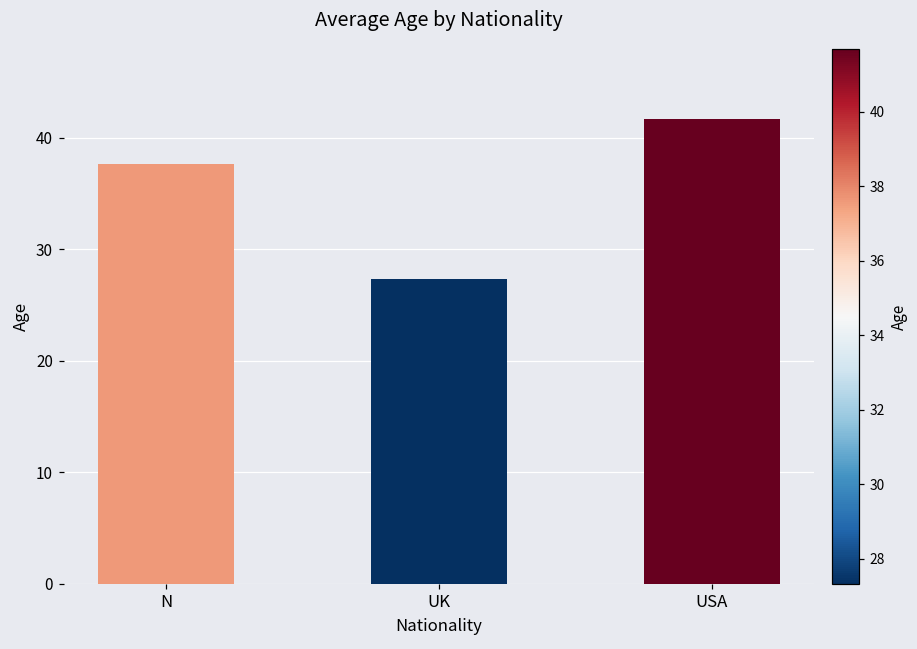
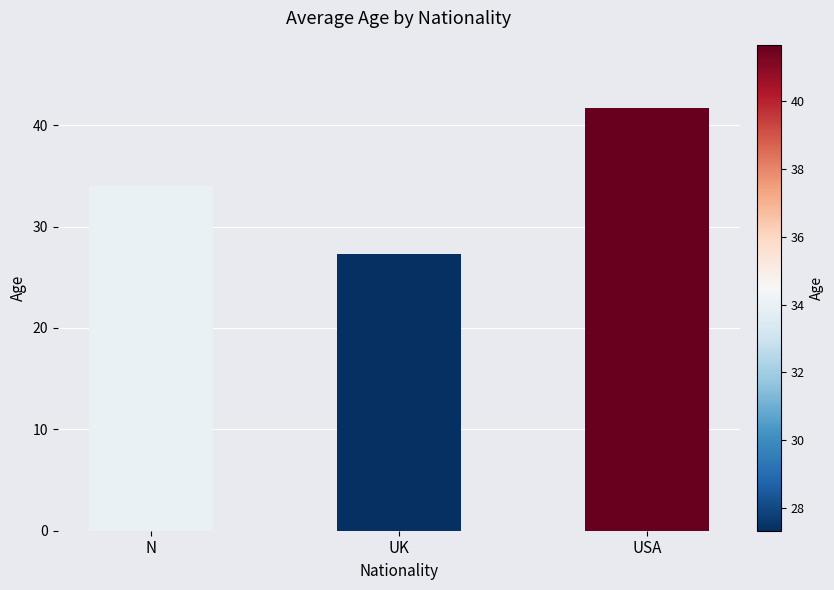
  {
-   "N": 37.6,
+   "N": 34.0,
    "UK": 27.3,
    "USA": 41.7
  }
